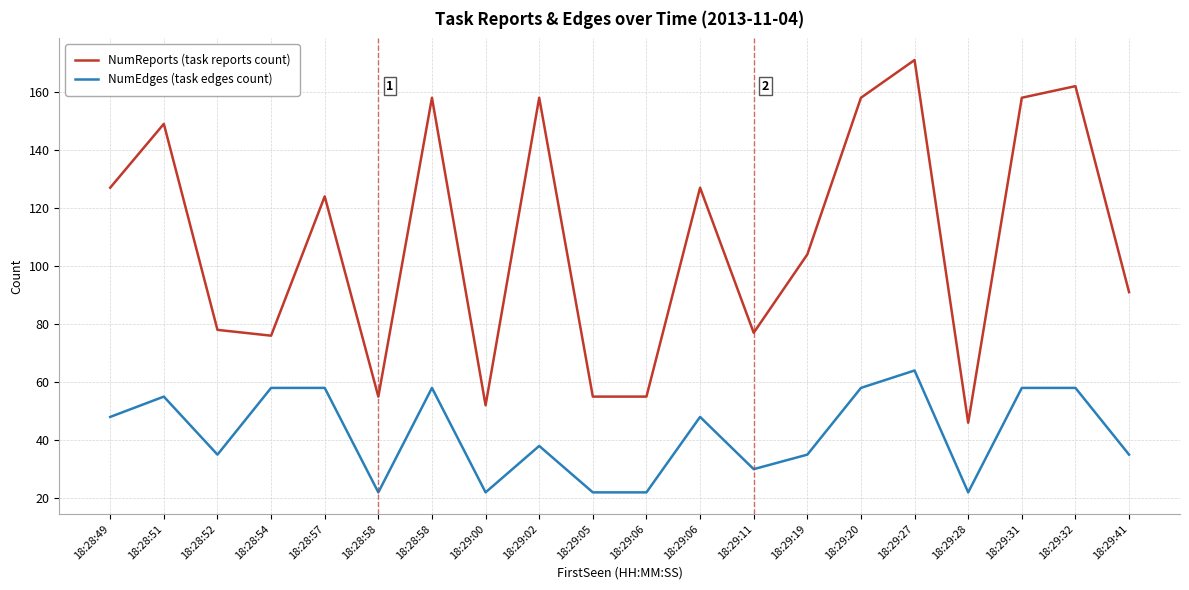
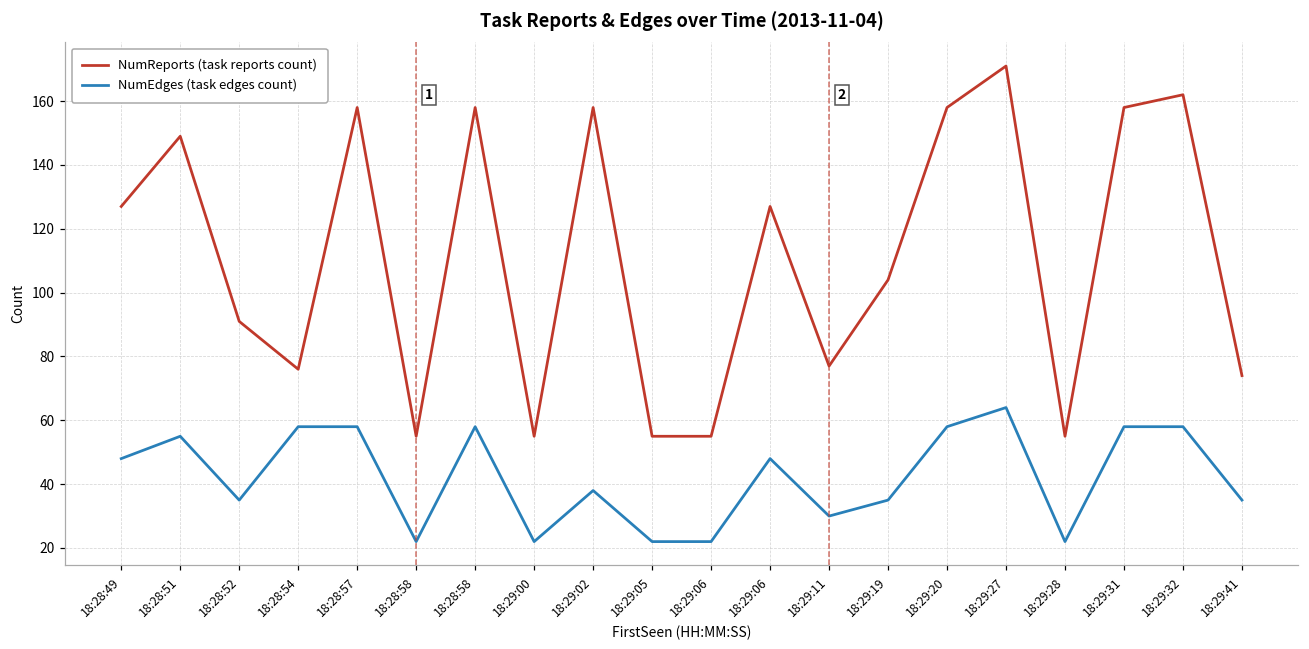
  {
    "NumReports (task reports count)": {
      "18:28:49": 127,
      "18:28:51": 149,
-     "18:28:52": 78,
+     "18:28:52": 91,
      "18:28:54": 76,
-     "18:28:57": 124,
-     "18:29:00": 52,
+     "18:28:57": 158,
+     "18:29:00": 55,
      "18:29:02": 158,
      "18:29:05": 55,
      "18:29:11": 77,
      "18:29:19": 104,
      "18:29:20": 158,
      "18:29:27": 171,
-     "18:29:28": 46,
+     "18:29:28": 55,
      "18:29:31": 158,
      "18:29:32": 162,
-     "18:29:41": 91
+     "18:29:41": 74
    },
    "NumEdges (task edges count)": {
      "18:28:49": 48,
      "18:28:51": 55,
      "18:28:52": 35,
      "18:28:54": 58,
      "18:28:57": 58,
      "18:29:00": 22,
      "18:29:02": 38,
      "18:29:05": 22,
      "18:29:11": 30,
      "18:29:19": 35,
      "18:29:20": 58,
      "18:29:27": 64,
      "18:29:28": 22,
      "18:29:31": 58,
      "18:29:32": 58,
      "18:29:41": 35
    }
  }
